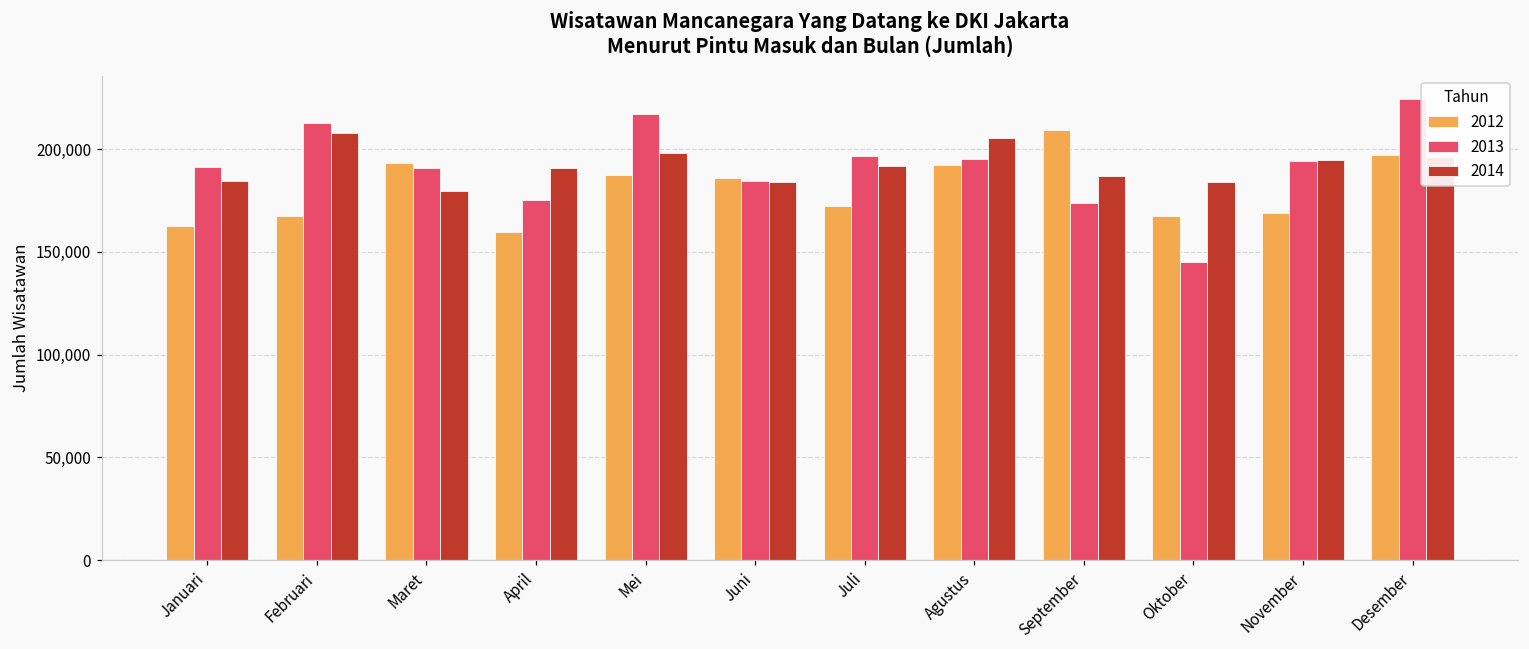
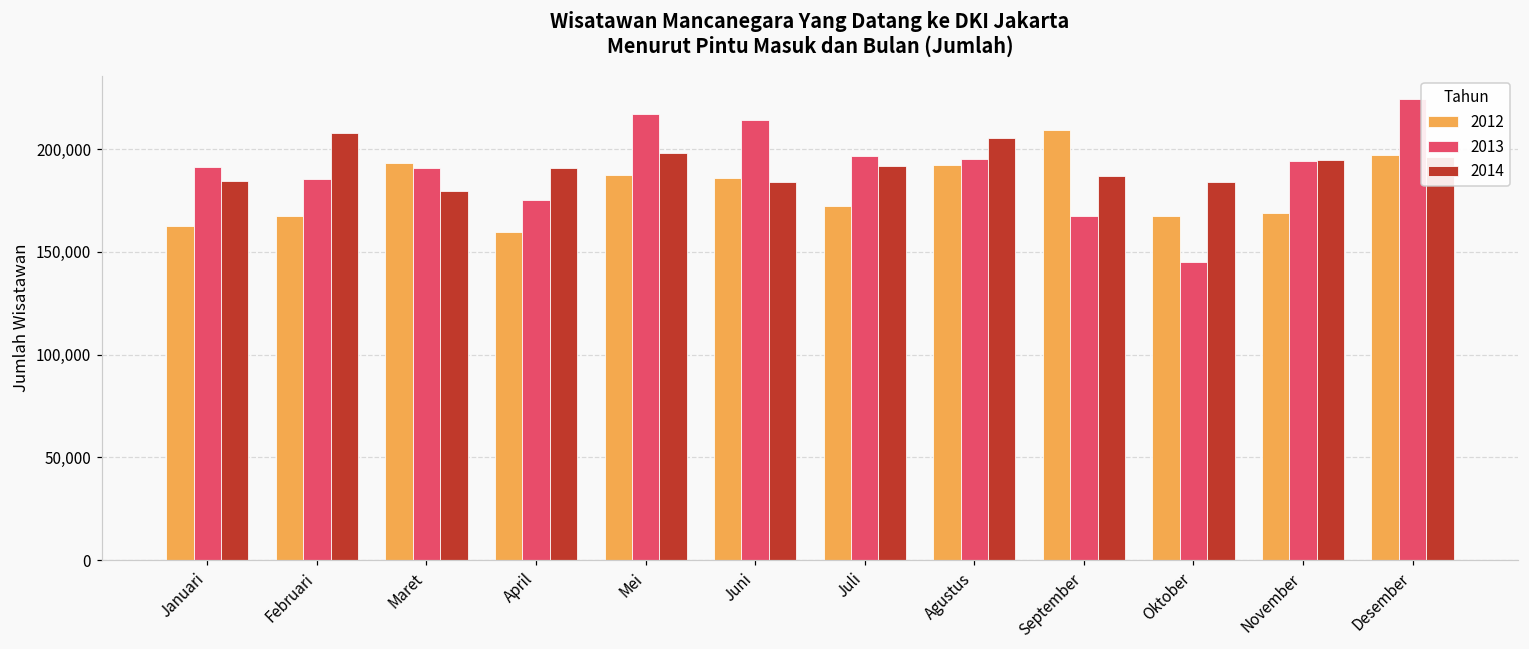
  {
    "2012": {
      "Januari": "162,000",
      "Februari": "167,000",
      "Maret": "193,000",
      "April": "160,000",
      "Mei": "187,000",
      "Juni": "186,000",
      "Juli": "172,000",
      "Agustus": "192,000",
      "September": "209,000",
      "Oktober": "168,000",
      "November": "169,000",
      "Desember": "197,000"
    },
    "2013": {
      "Januari": "191,000",
-     "Februari": "212,000",
+     "Februari": "185,000",
      "Maret": "191,000",
      "April": "175,000",
      "Mei": "217,000",
-     "Juni": "184,000",
+     "Juni": "214,000",
      "Juli": "197,000",
      "Agustus": "195,000",
-     "September": "174,000",
+     "September": "168,000",
      "Oktober": "145,000",
      "November": "194,000",
      "Desember": "224,000"
    },
    "2014": {
      "Januari": "184,000",
      "Februari": "208,000",
      "Maret": "180,000",
      "April": "191,000",
      "Mei": "198,000",
      "Juni": "184,000",
      "Juli": "192,000",
      "Agustus": "205,000",
      "September": "187,000",
      "Oktober": "184,000",
      "November": "194,000"
    }
  }
